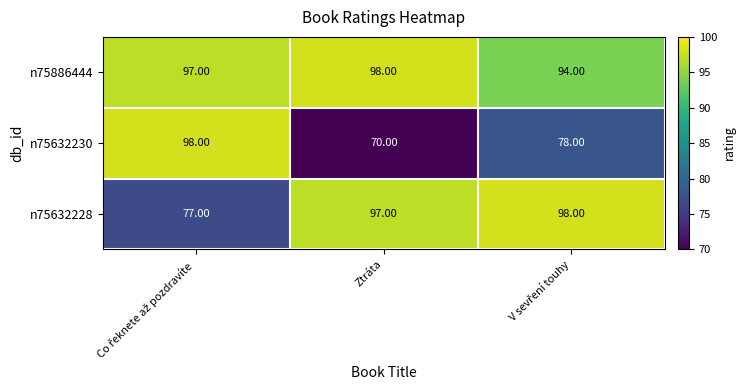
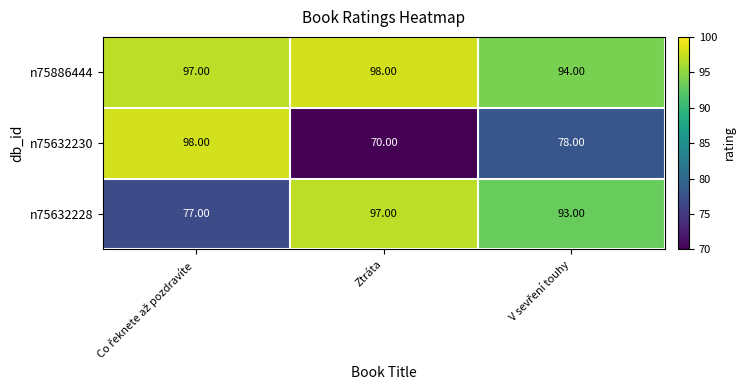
  {
    "n75886444": {
      "Co řeknete až pozdravíte": 97.00,
      "Ztráta": 98.00,
      "V sevření touhy": 94.00
    },
    "n75632230": {
      "Co řeknete až pozdravíte": 98.00,
      "Ztráta": 70.00,
      "V sevření touhy": 78.00
    },
    "n75632228": {
      "Co řeknete až pozdravíte": 77.00,
      "Ztráta": 97.00,
-     "V sevření touhy": 98.00
+     "V sevření touhy": 93.00
    }
  }
